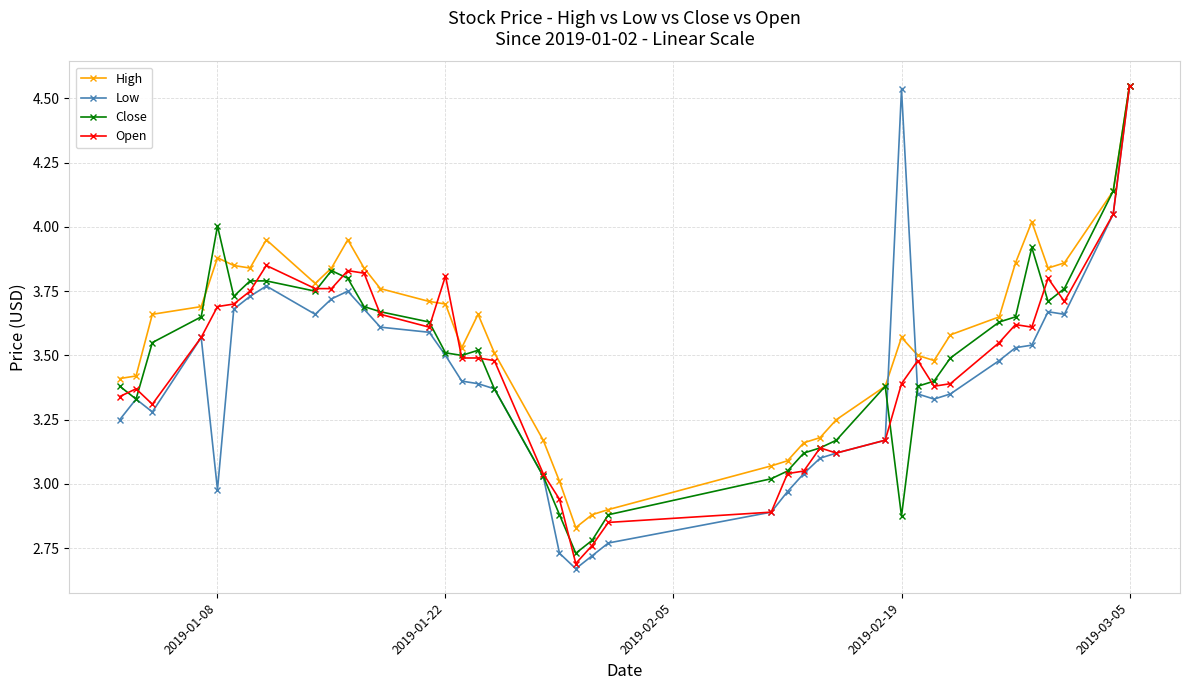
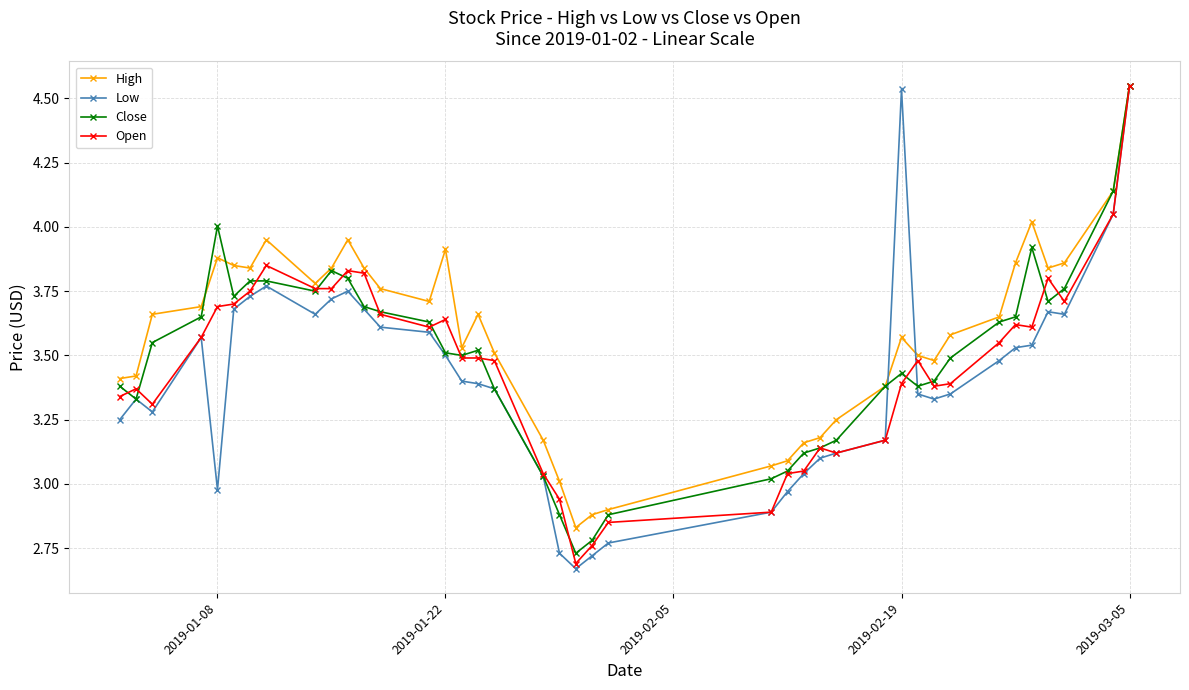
  {
    "High": {
      "2019-01-08": 3.88,
-     "2019-01-22": 3.70,
+     "2019-01-22": 3.91,
      "2019-02-19": 3.57
    },
    "Low": {
      "2019-01-08": 2.98,
      "2019-01-22": 3.50,
      "2019-02-19": 4.54
    },
    "Close": {
      "2019-01-08": 4.00,
      "2019-01-22": 3.51,
-     "2019-02-19": 2.87
+     "2019-02-19": 3.43
    },
    "Open": {
      "2019-01-08": 3.69,
-     "2019-01-22": 3.81,
+     "2019-01-22": 3.64,
      "2019-02-19": 3.39
    }
  }
